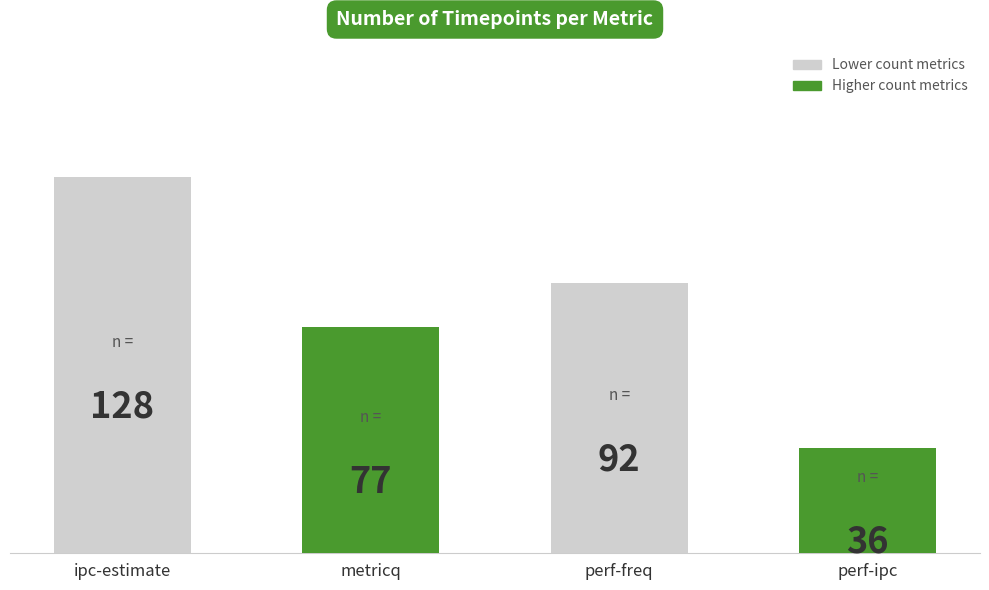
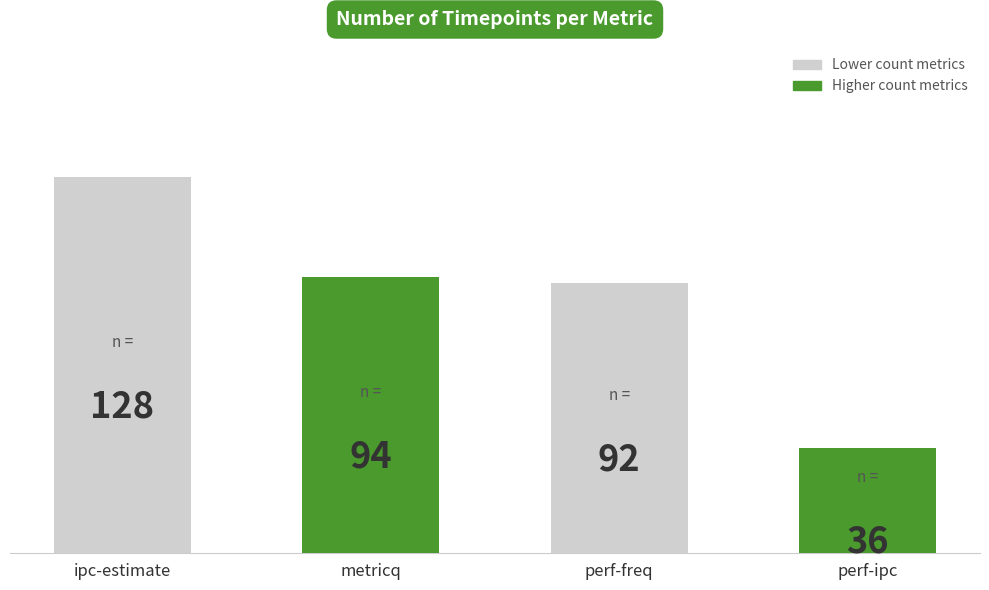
  {
    "ipc-estimate": 128,
-   "metricq": 77,
+   "metricq": 94,
    "perf-freq": 92,
    "perf-ipc": 36
  }
